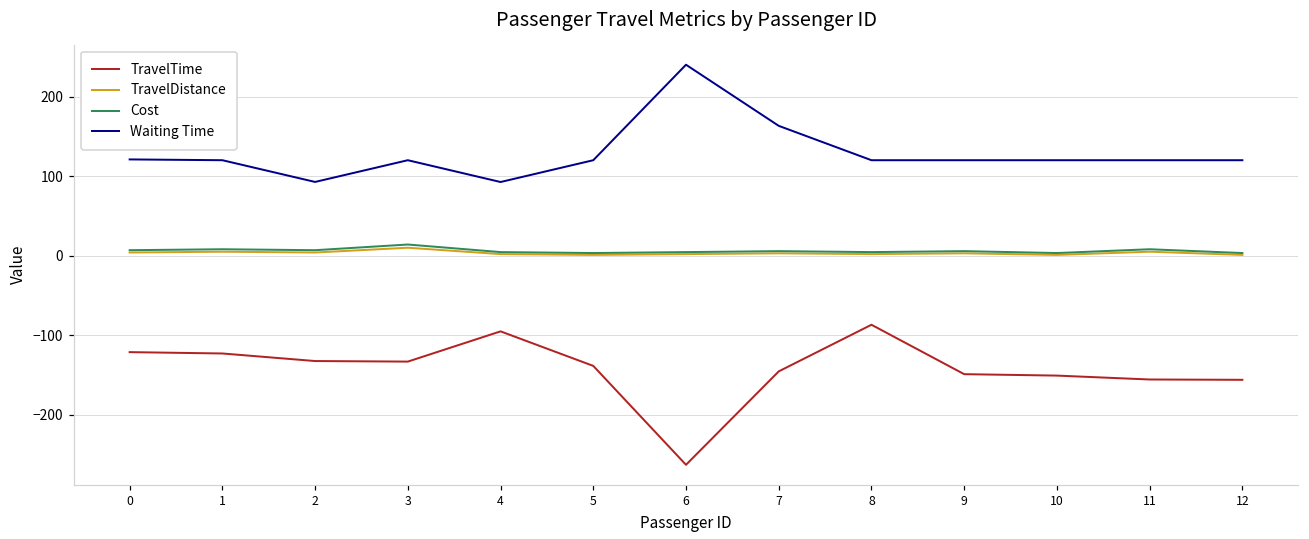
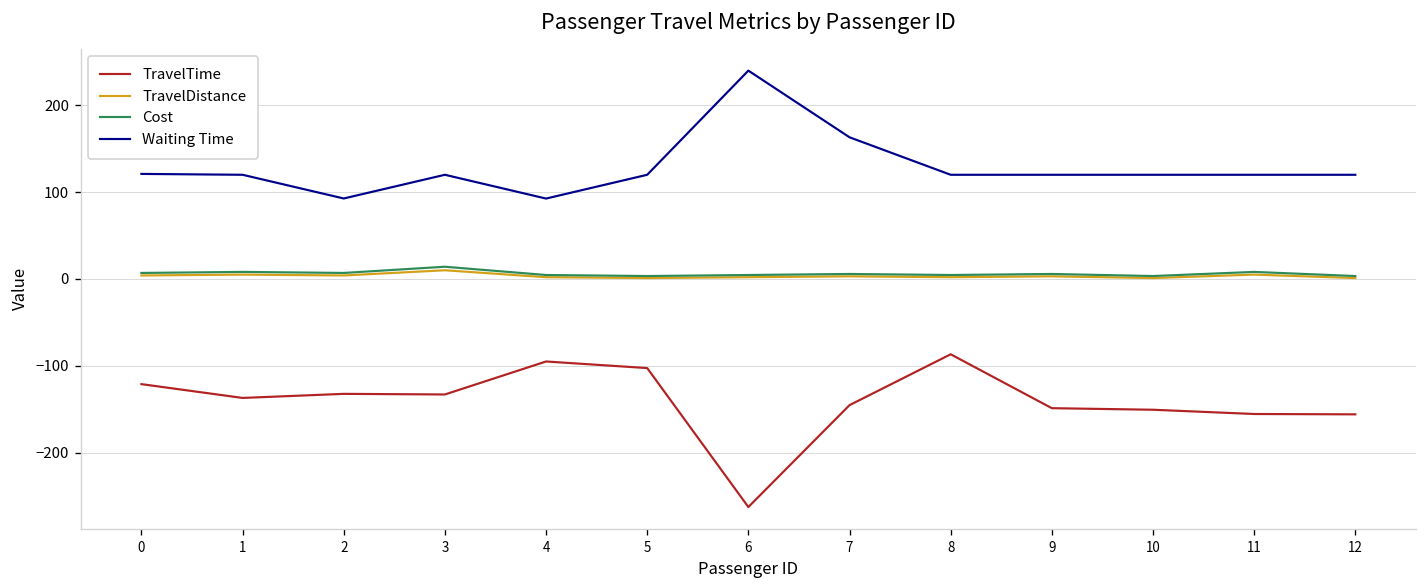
  {
    "TravelTime": {
      "0": -120,
-     "1": -120,
+     "1": -140,
      "2": -130,
      "3": -130,
      "4": -100,
-     "5": -140,
+     "5": -100,
      "6": -260,
      "7": -150,
      "8": -90,
      "9": -150,
      "10": -150,
      "11": -160,
      "12": -160
    },
    "TravelDistance": {
      "3": 10
    },
    "Cost": {
      "3": 10
    },
    "Waiting Time": {
      "0": 120,
      "1": 120,
      "2": 90,
      "3": 120,
      "4": 90,
      "5": 120,
      "6": 240,
      "7": 160,
      "8": 120,
      "9": 120,
      "10": 120,
      "11": 120,
      "12": 120
    }
  }
